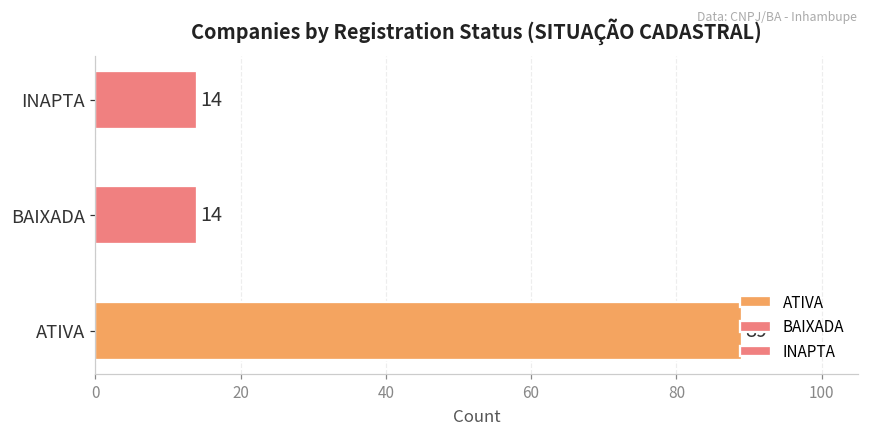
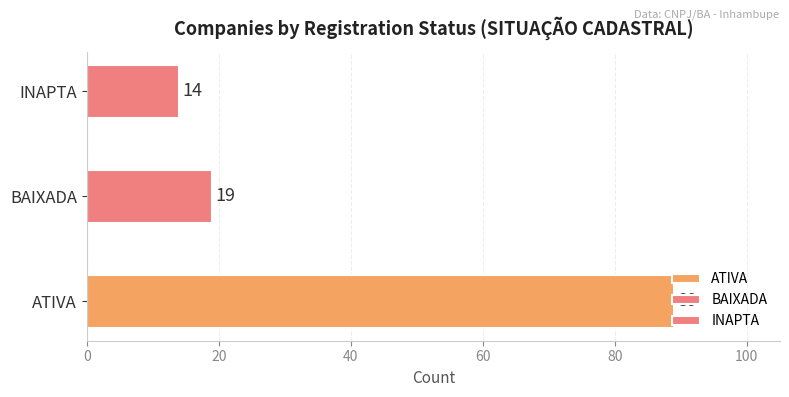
  {
    "INAPTA": 14,
-   "BAIXADA": 14,
+   "BAIXADA": 19,
    "ATIVA": 89
  }
